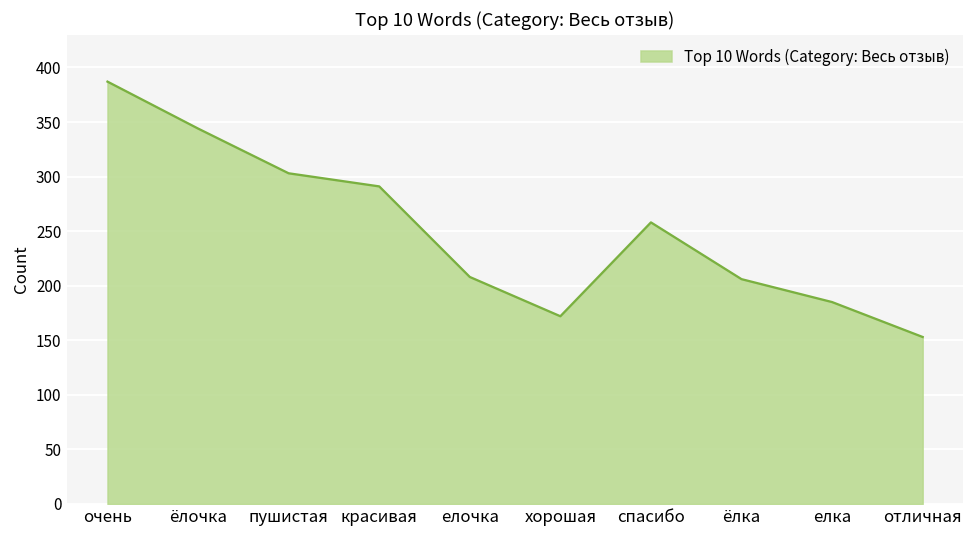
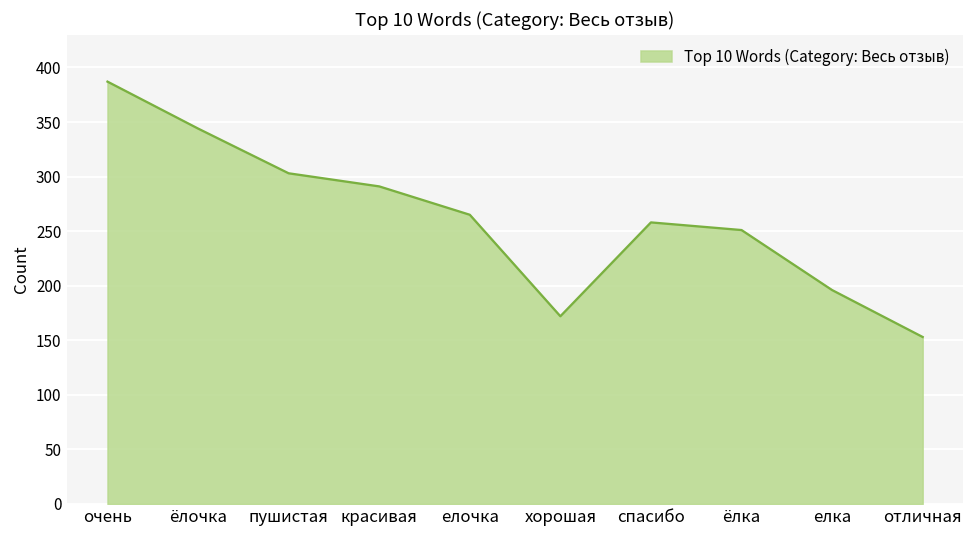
  {
    "очень": 390,
    "ёлочка": 340,
    "пушистая": 300,
    "красивая": 290,
-   "елочка": 210,
+   "елочка": 270,
    "хорошая": 170,
    "спасибо": 260,
-   "ёлка": 210,
-   "елка": 190,
+   "ёлка": 250,
+   "елка": 200,
    "отличная": 150
  }
